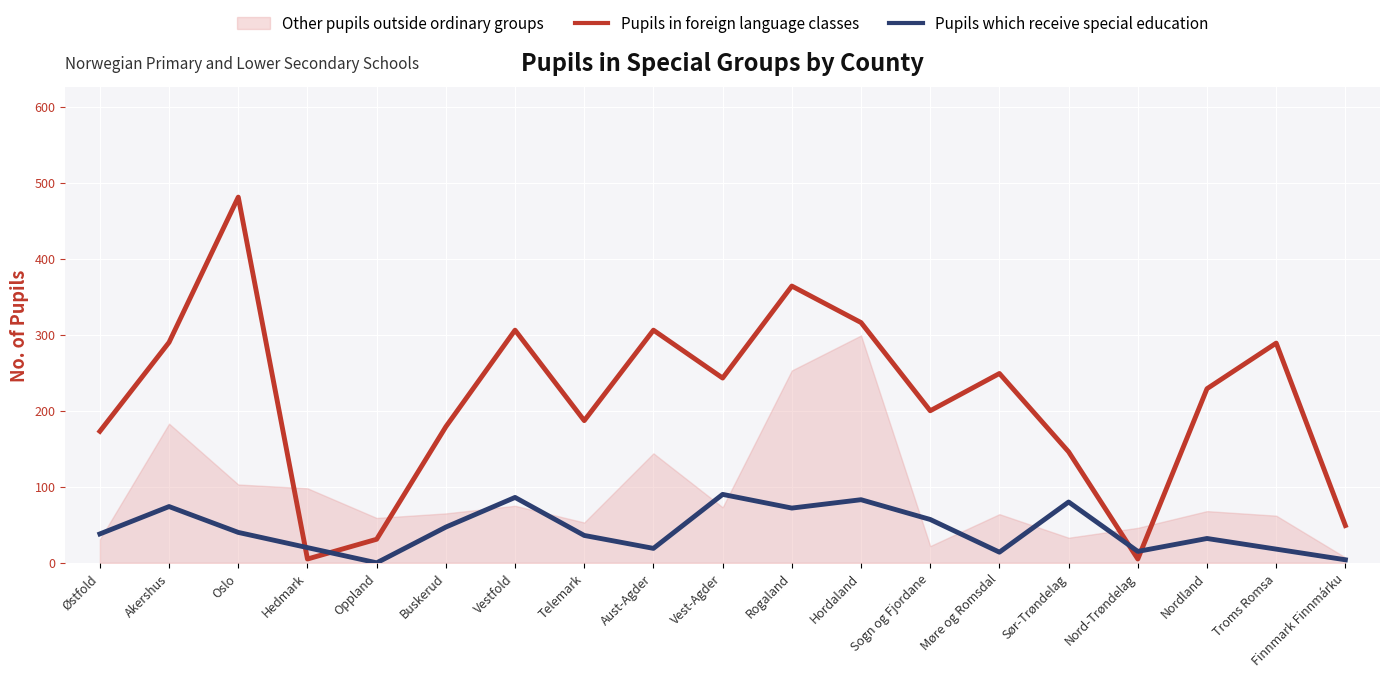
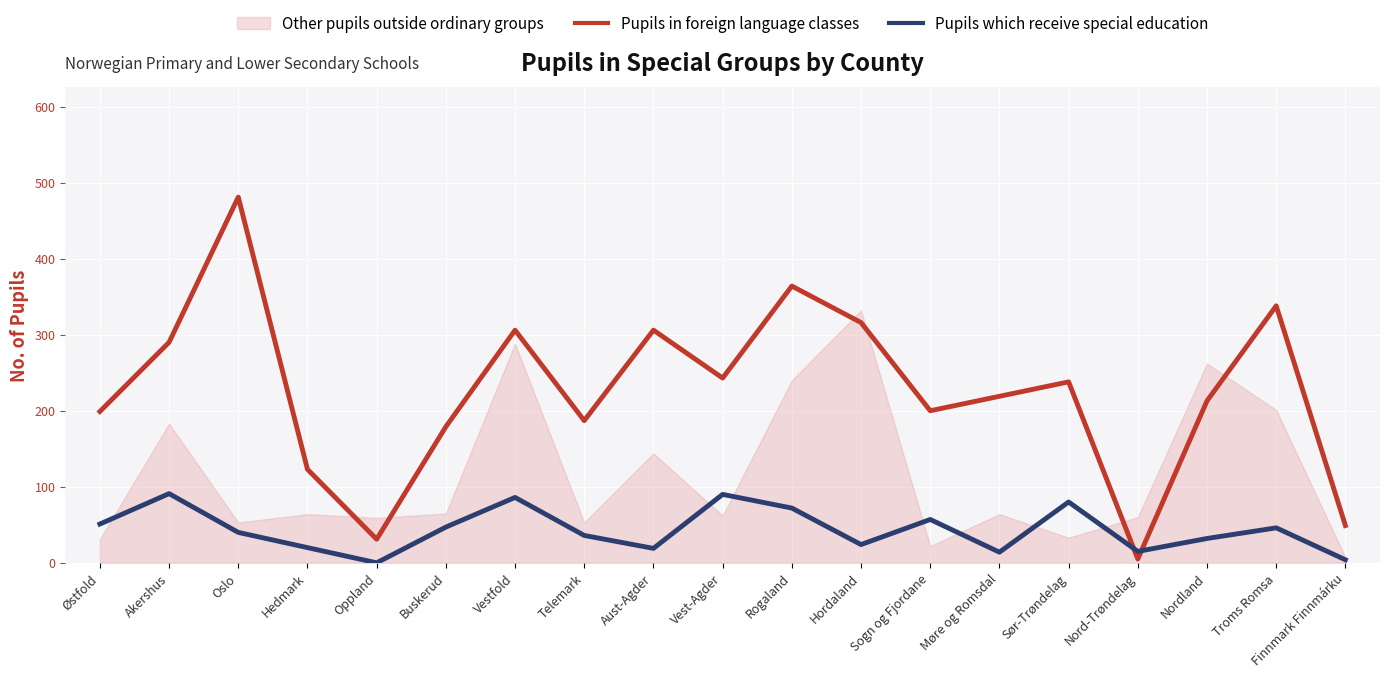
  {
    "Pupils in foreign language classes": {
-     "Østfold": 170,
+     "Østfold": 200,
      "Akershus": 290,
      "Oslo": 480,
-     "Hedmark": 10,
+     "Hedmark": 120,
      "Oppland": 30,
      "Buskerud": 180,
      "Vestfold": 310,
      "Telemark": 190,
      "Aust-Agder": 310,
      "Vest-Agder": 240,
      "Rogaland": 360,
      "Hordaland": 320,
      "Sogn og Fjordane": 200,
-     "Møre og Romsdal": 250,
-     "Sør-Trøndelag": 150,
+     "Møre og Romsdal": 220,
+     "Sør-Trøndelag": 240,
      "Nord-Trøndelag": 10,
-     "Nordland": 230,
-     "Troms Romsa": 290,
+     "Nordland": 210,
+     "Troms Romsa": 340,
      "Finnmark Finnmárku": 50
    },
    "Other pupils outside ordinary groups": {
      "Østfold": 30,
      "Akershus": 180,
-     "Oslo": 100,
-     "Hedmark": 100,
+     "Oslo": 50,
+     "Hedmark": 60,
      "Oppland": 60,
      "Buskerud": 70,
-     "Vestfold": 80,
+     "Vestfold": 290,
      "Telemark": 50,
      "Aust-Agder": 140,
-     "Vest-Agder": 70,
-     "Rogaland": 250,
-     "Hordaland": 300,
+     "Vest-Agder": 60,
+     "Rogaland": 240,
+     "Hordaland": 330,
      "Sogn og Fjordane": 20,
      "Møre og Romsdal": 60,
      "Sør-Trøndelag": 30,
-     "Nord-Trøndelag": 50,
-     "Nordland": 70,
-     "Troms Romsa": 60
+     "Nord-Trøndelag": 60,
+     "Nordland": 260,
+     "Troms Romsa": 200
    },
    "Pupils which receive special education": {
-     "Østfold": 40,
-     "Akershus": 70,
+     "Østfold": 50,
+     "Akershus": 90,
      "Oslo": 40,
      "Hedmark": 20,
      "Oppland": 0,
      "Buskerud": 50,
      "Vestfold": 90,
      "Telemark": 40,
      "Aust-Agder": 20,
      "Vest-Agder": 90,
      "Rogaland": 70,
-     "Hordaland": 80,
+     "Hordaland": 20,
      "Sogn og Fjordane": 60,
      "Møre og Romsdal": 10,
      "Sør-Trøndelag": 80,
      "Nord-Trøndelag": 20,
      "Nordland": 30,
-     "Troms Romsa": 20
+     "Troms Romsa": 50
    }
  }
